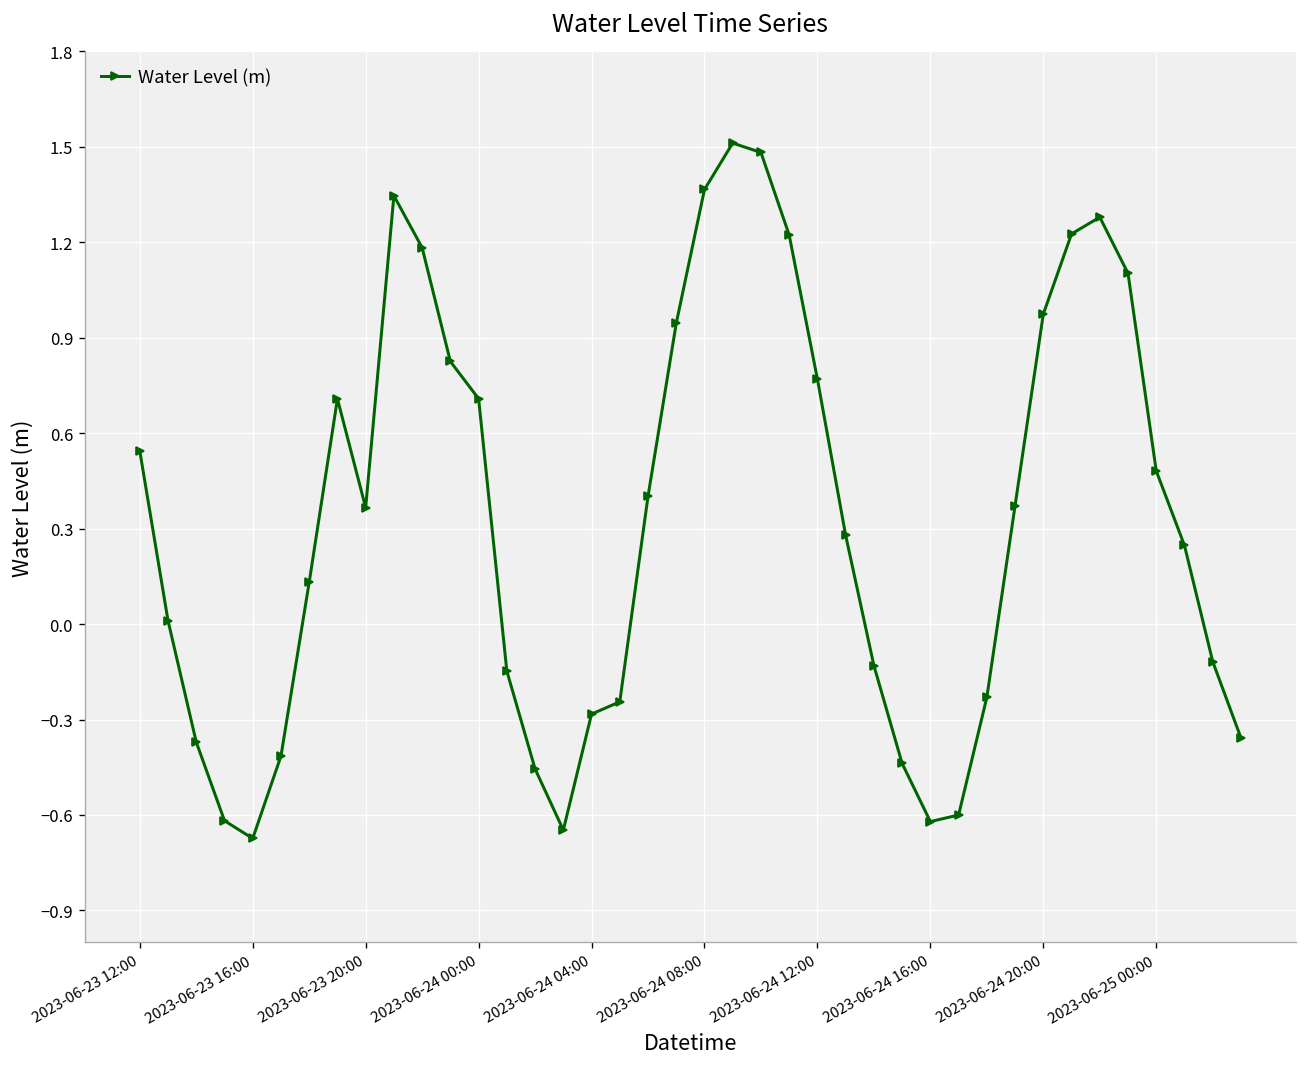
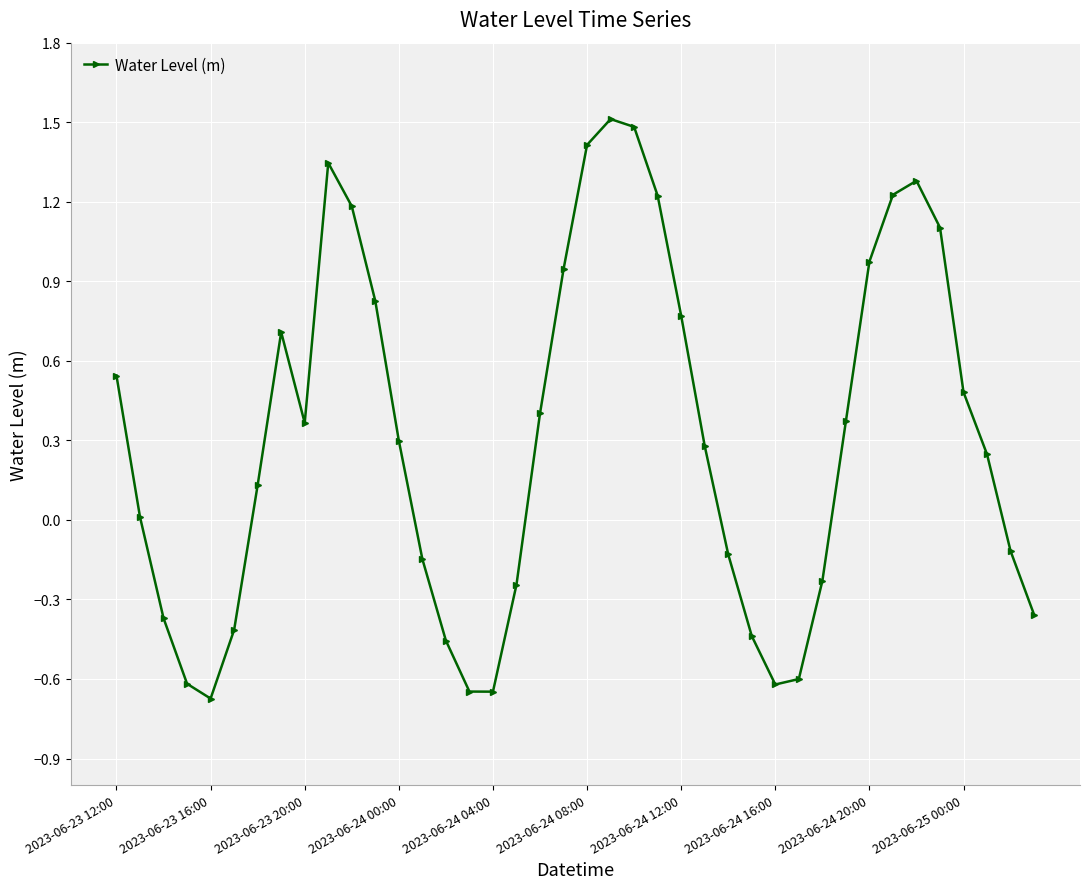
  {
    "2023-06-23 12:00": 0.54,
    "2023-06-23 16:00": -0.67,
    "2023-06-23 20:00": 0.37,
-   "2023-06-24 00:00": 0.71,
-   "2023-06-24 04:00": -0.28,
-   "2023-06-24 08:00": 1.37,
+   "2023-06-24 00:00": 0.30,
+   "2023-06-24 04:00": -0.65,
+   "2023-06-24 08:00": 1.41,
    "2023-06-24 12:00": 0.77,
    "2023-06-24 16:00": -0.62,
    "2023-06-24 20:00": 0.97,
    "2023-06-25 00:00": 0.48
  }
